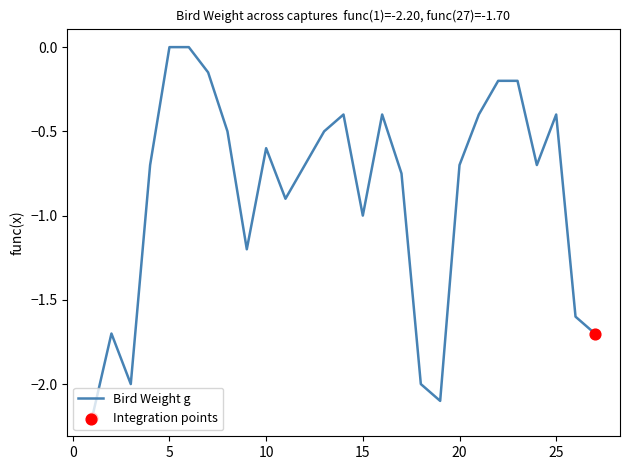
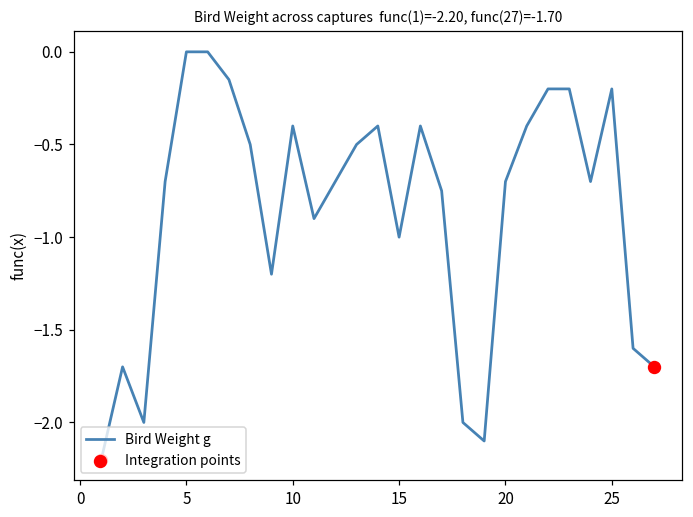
  {
    "Bird Weight g": {
      "5": 0.00,
-     "10": -0.60,
+     "10": -0.40,
      "15": -1.00,
      "20": -0.70,
-     "25": -0.40
+     "25": -0.20
    }
  }
